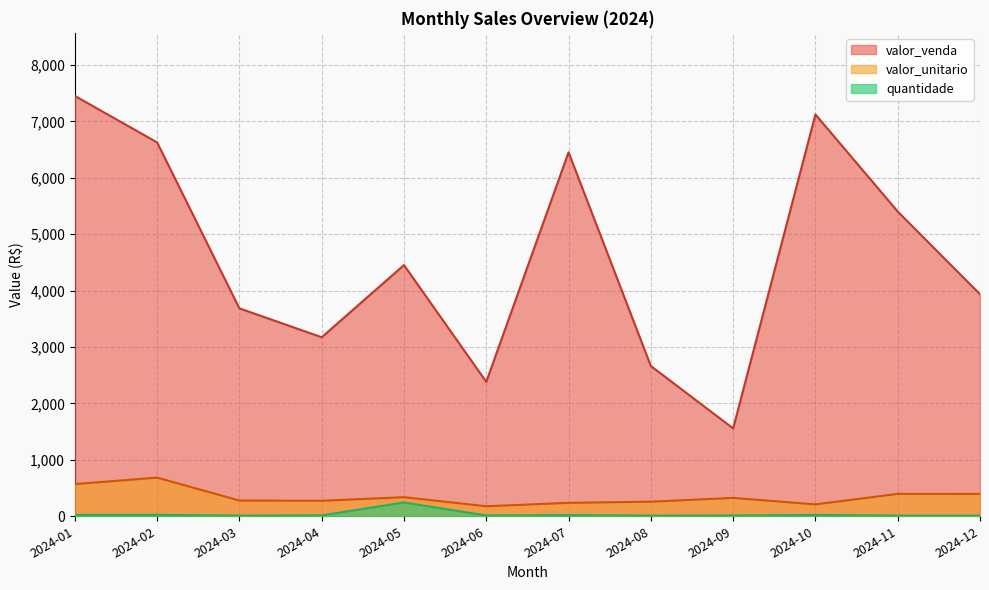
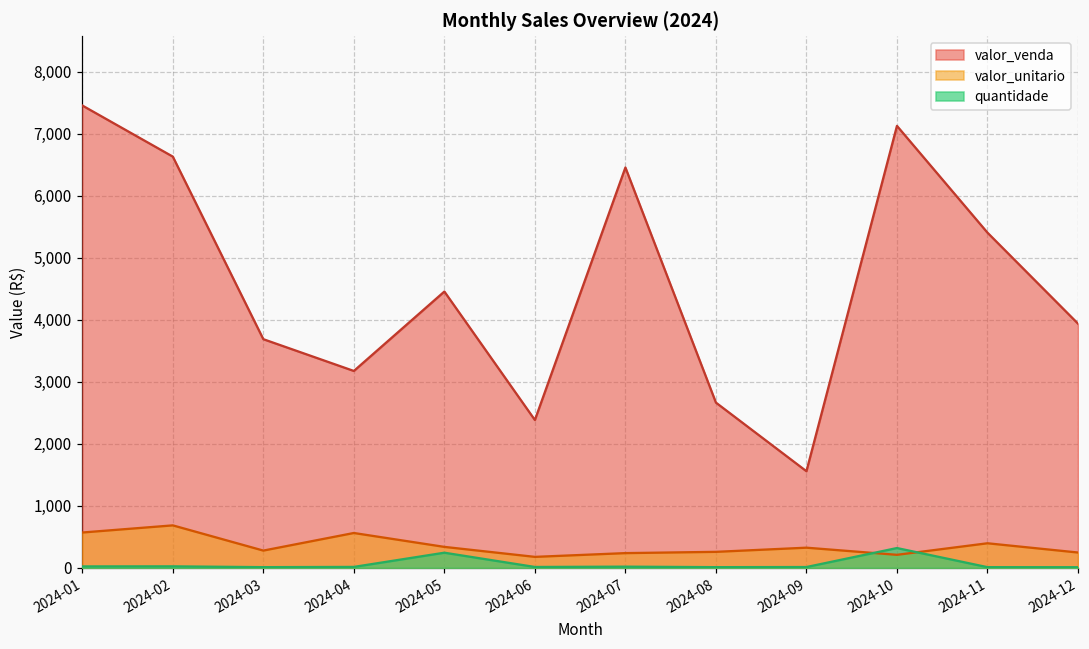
  {
    "valor_venda": {
      "2024-01": "7,500",
      "2024-02": "6,600",
      "2024-03": "3,700",
      "2024-04": "3,200",
      "2024-05": "4,500",
      "2024-06": "2,400",
      "2024-07": "6,500",
      "2024-08": "2,700",
      "2024-09": "1,600",
      "2024-10": "7,100",
      "2024-11": "5,400",
      "2024-12": "3,900"
    },
    "valor_unitario": {
      "2024-01": "600",
      "2024-02": "700",
      "2024-03": "300",
-     "2024-04": "300",
+     "2024-04": "600",
      "2024-05": "300",
      "2024-06": "200",
      "2024-07": "200",
      "2024-08": "300",
      "2024-09": "300",
      "2024-10": "200",
      "2024-11": "400",
-     "2024-12": "400"
+     "2024-12": "200"
    },
    "quantidade": {
      "2024-01": "0",
      "2024-02": "0",
      "2024-03": "0",
      "2024-04": "0",
      "2024-05": "200",
      "2024-06": "0",
      "2024-07": "0",
      "2024-08": "0",
      "2024-09": "0",
-     "2024-10": "0",
+     "2024-10": "300",
      "2024-11": "0",
      "2024-12": "0"
    }
  }
